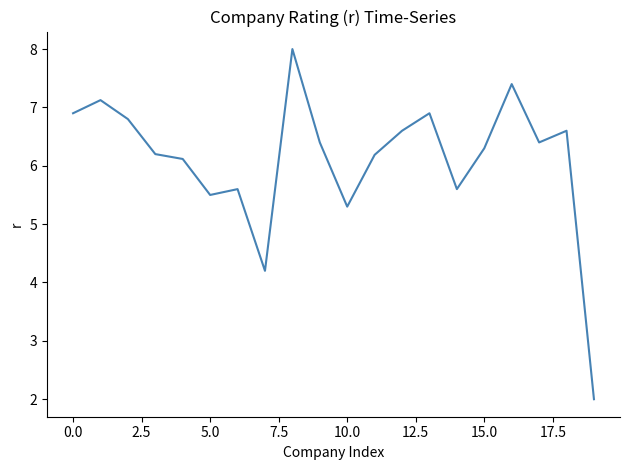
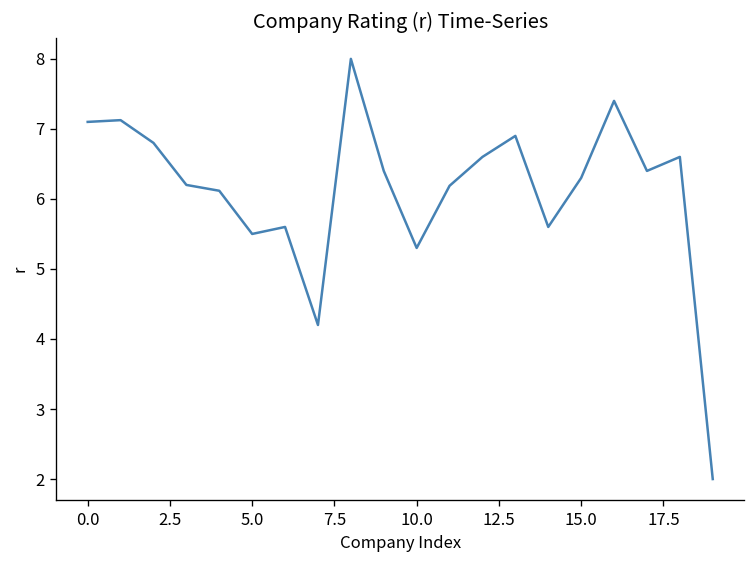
  {
-   "0.0": 6.9,
+   "0.0": 7.1,
    "5.0": 5.5,
    "10.0": 5.3,
    "15.0": 6.3
  }
